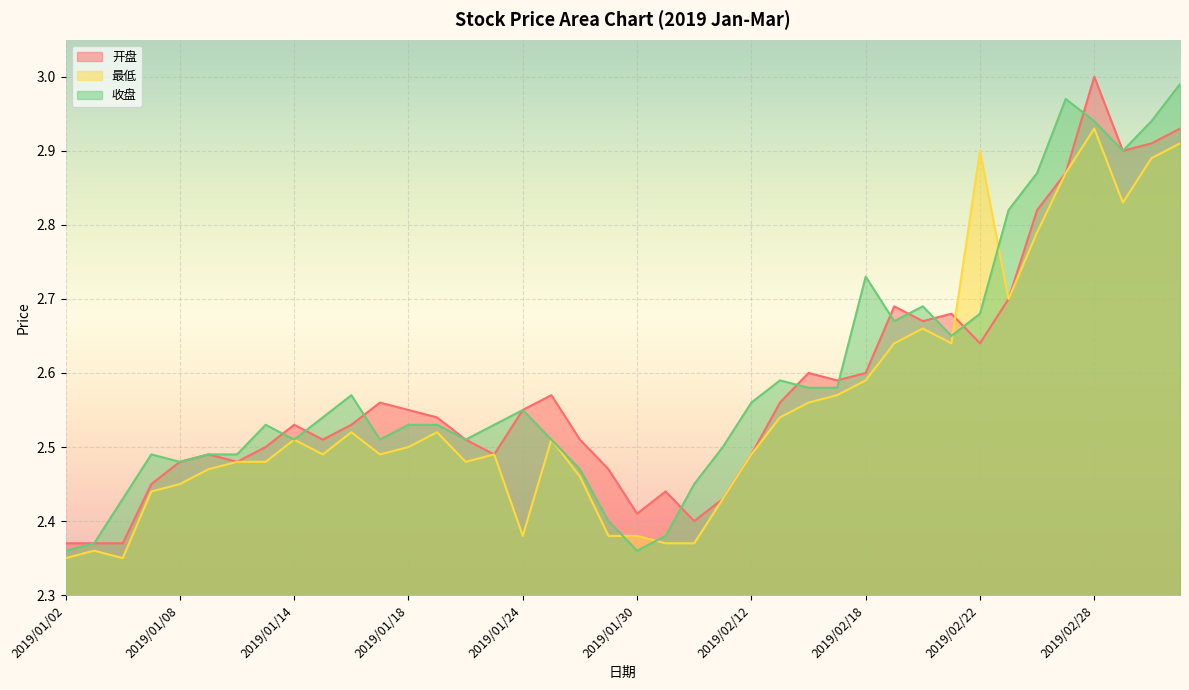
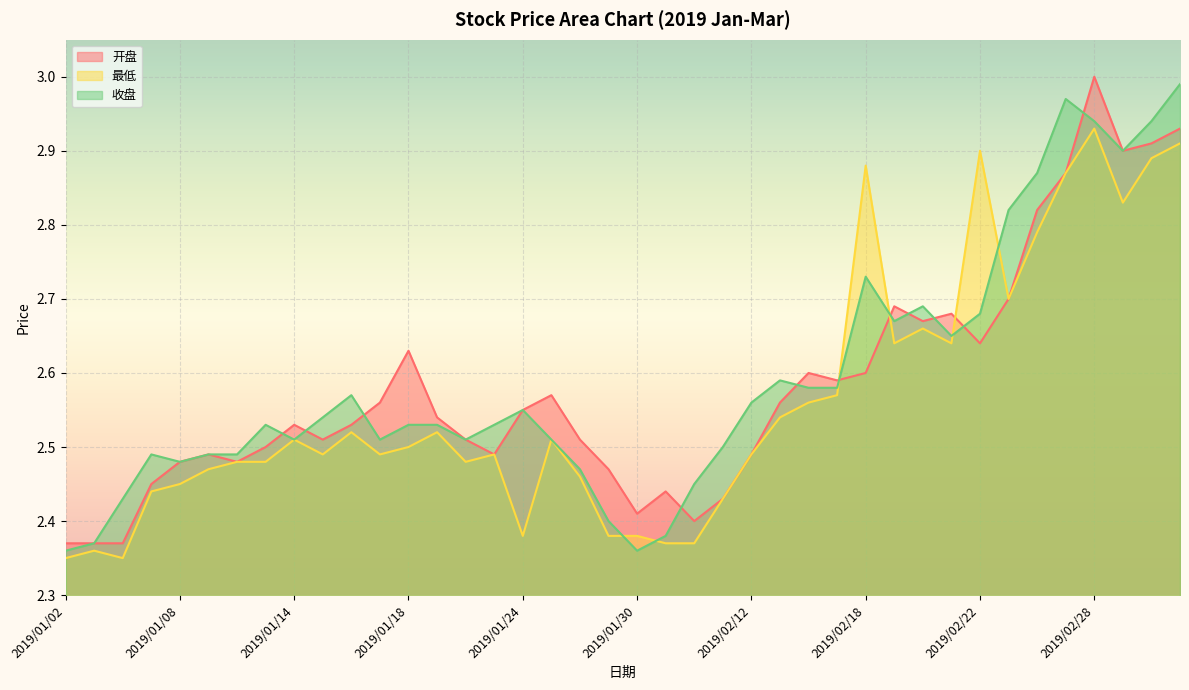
  {
    "开盘": {
      "2019/01/02": 2.37,
      "2019/01/14": 2.53,
-     "2019/01/18": 2.55,
+     "2019/01/18": 2.63,
      "2019/01/30": 2.41,
      "2019/02/18": 2.60,
      "2019/02/22": 2.64,
      "2019/02/28": 3.00
    },
    "最低": {
      "2019/01/02": 2.35,
      "2019/01/08": 2.45,
      "2019/01/18": 2.50,
      "2019/01/24": 2.38,
      "2019/01/30": 2.38,
-     "2019/02/18": 2.59,
+     "2019/02/18": 2.88,
      "2019/02/22": 2.90,
      "2019/02/28": 2.93
    },
    "收盘": {
      "2019/01/02": 2.36,
      "2019/01/18": 2.53,
      "2019/01/30": 2.36,
      "2019/02/12": 2.56,
      "2019/02/18": 2.73,
      "2019/02/22": 2.68,
      "2019/02/28": 2.94
    }
  }
